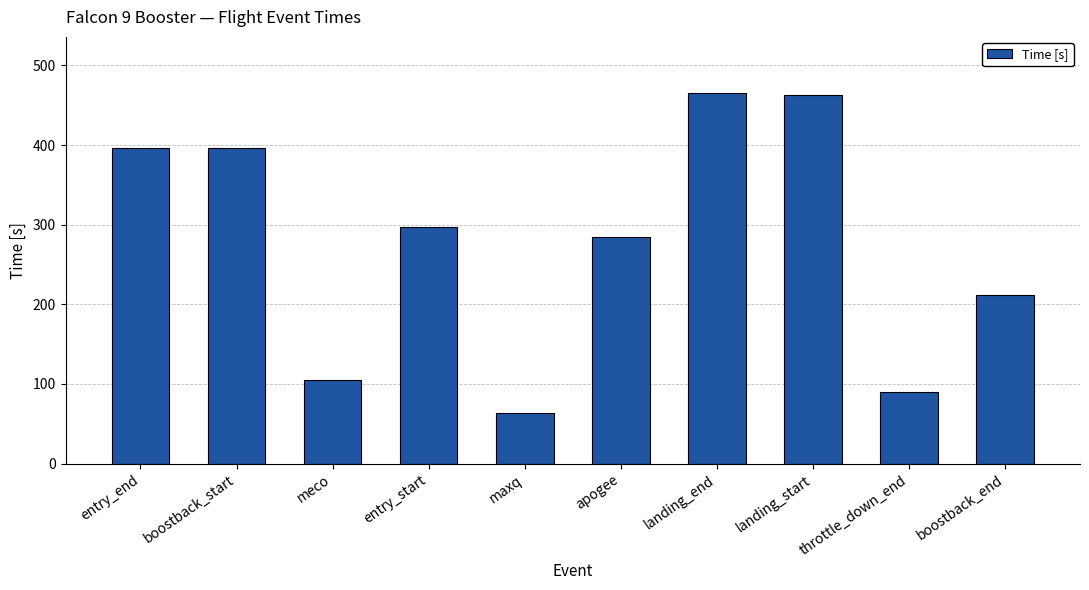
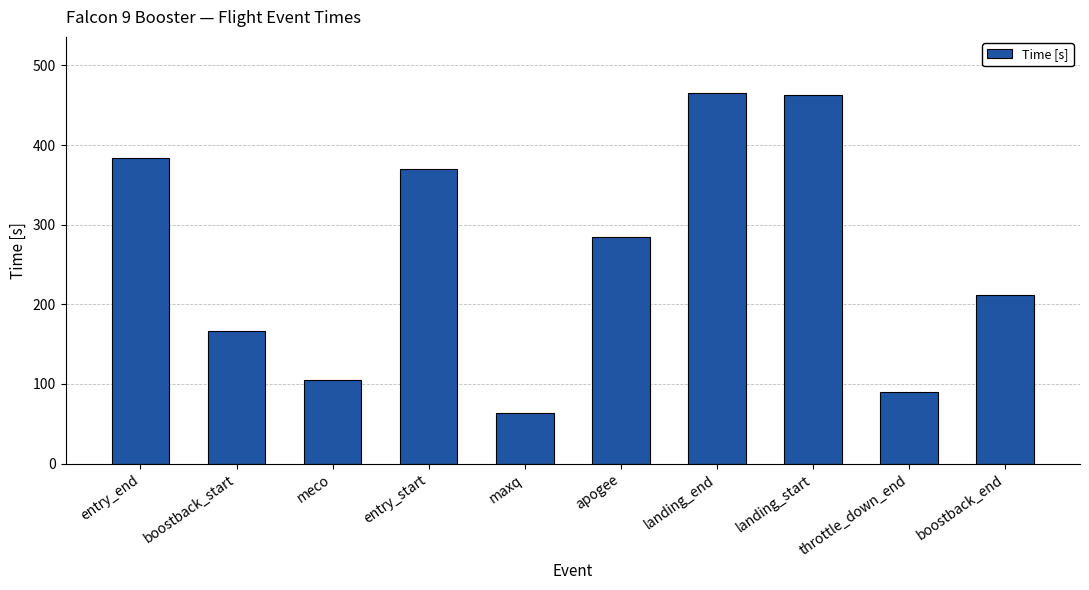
  {
-   "entry_end": 400,
-   "boostback_start": 400,
+   "entry_end": 380,
+   "boostback_start": 170,
    "meco": 110,
-   "entry_start": 300,
+   "entry_start": 370,
    "maxq": 60,
    "apogee": 280,
    "landing_end": 470,
    "landing_start": 460,
    "throttle_down_end": 90,
    "boostback_end": 210
  }
